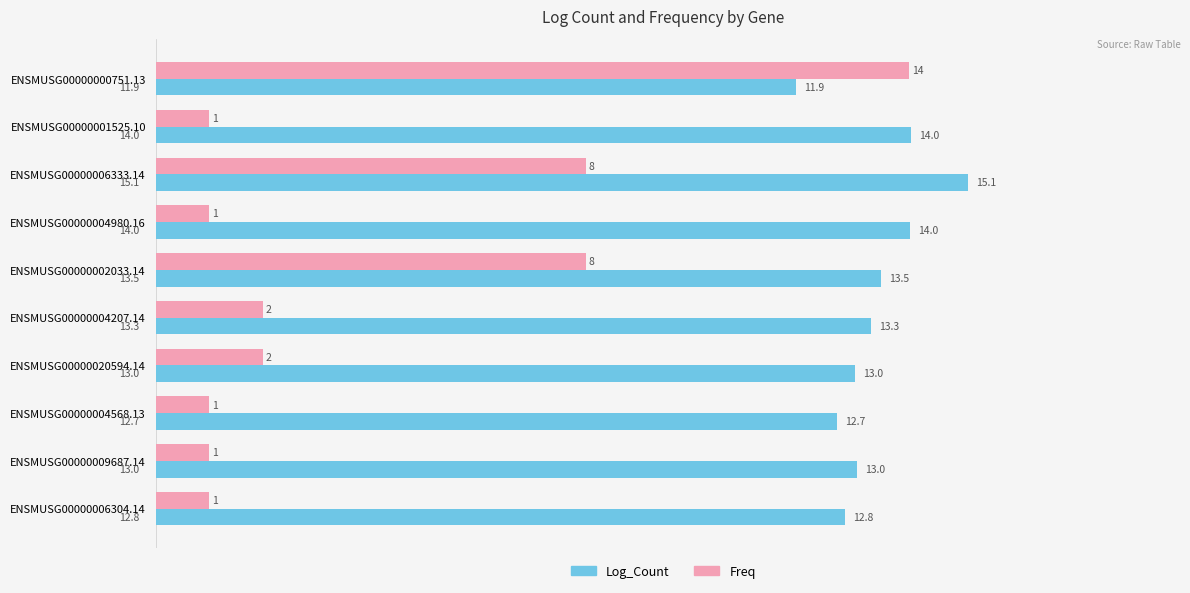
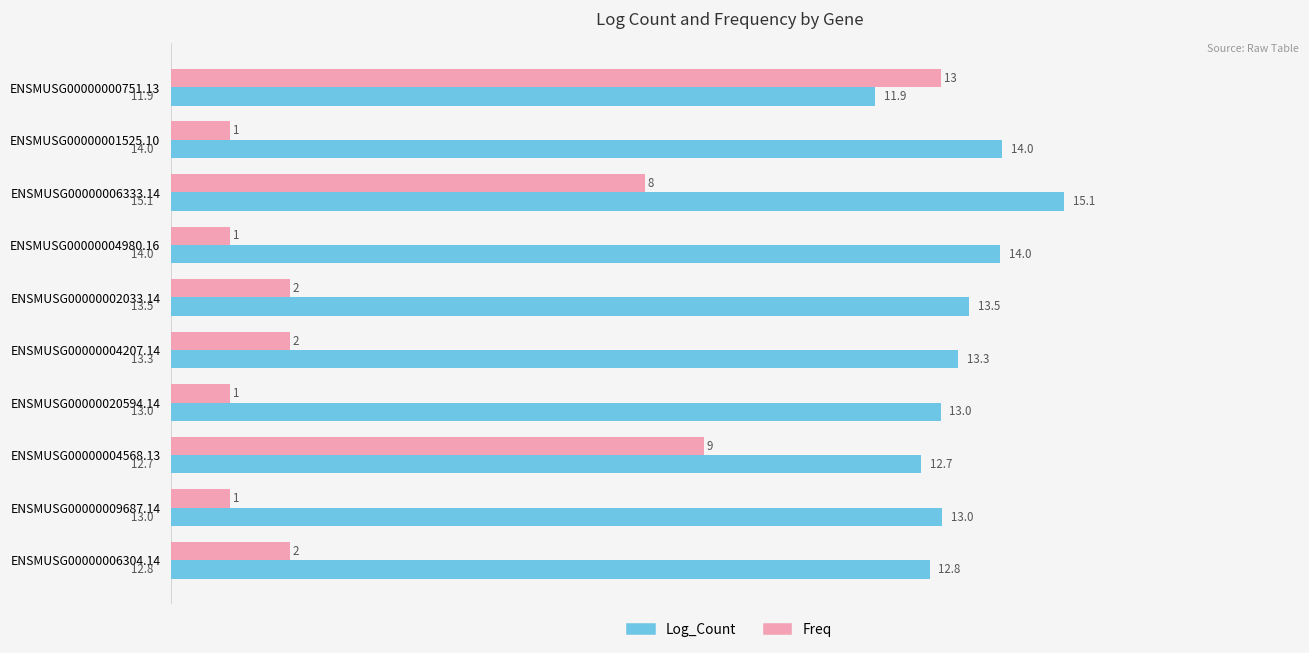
  {
    "Log_Count": {
      "ENSMUSG00000000751.13": 11.9,
      "ENSMUSG00000001525.10": 14.0,
      "ENSMUSG00000006333.14": 15.1,
      "ENSMUSG00000004980.16": 14.0,
      "ENSMUSG00000002033.14": 13.5,
      "ENSMUSG00000004207.14": 13.3,
      "ENSMUSG00000020594.14": 13.0,
      "ENSMUSG00000004568.13": 12.7,
      "ENSMUSG00000009687.14": 13.0,
      "ENSMUSG00000006304.14": 12.8
    },
    "Freq": {
-     "ENSMUSG00000000751.13": 14,
+     "ENSMUSG00000000751.13": 13,
      "ENSMUSG00000001525.10": 1,
      "ENSMUSG00000006333.14": 8,
      "ENSMUSG00000004980.16": 1,
-     "ENSMUSG00000002033.14": 8,
+     "ENSMUSG00000002033.14": 2,
      "ENSMUSG00000004207.14": 2,
-     "ENSMUSG00000020594.14": 2,
-     "ENSMUSG00000004568.13": 1,
+     "ENSMUSG00000020594.14": 1,
+     "ENSMUSG00000004568.13": 9,
      "ENSMUSG00000009687.14": 1,
-     "ENSMUSG00000006304.14": 1
+     "ENSMUSG00000006304.14": 2
    }
  }
